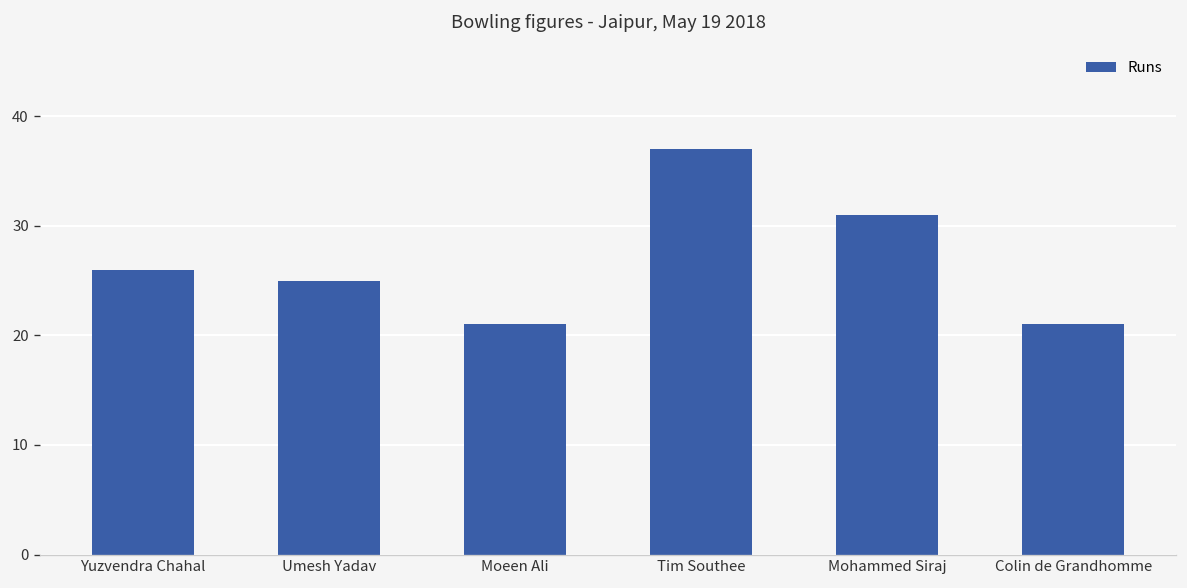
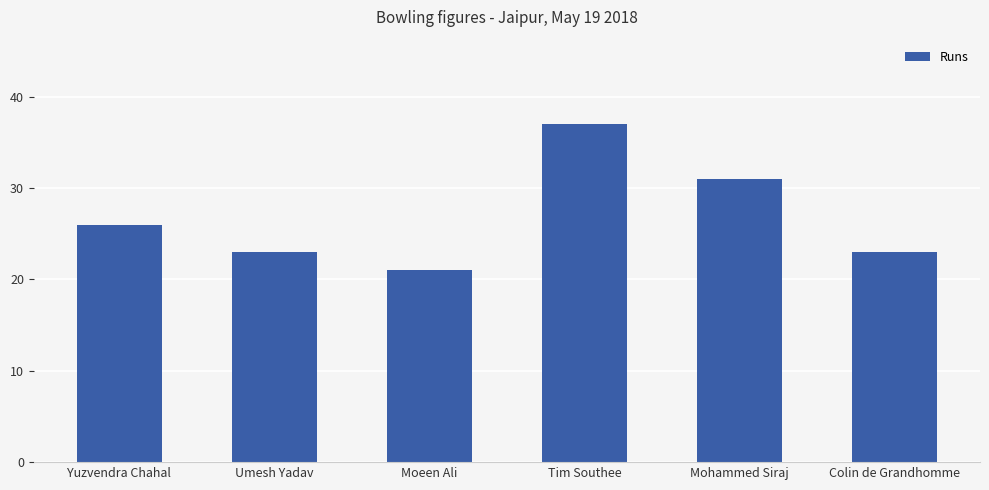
  {
    "Yuzvendra Chahal": 26,
-   "Umesh Yadav": 25,
+   "Umesh Yadav": 23,
    "Moeen Ali": 21,
    "Tim Southee": 37,
    "Mohammed Siraj": 31,
-   "Colin de Grandhomme": 21
+   "Colin de Grandhomme": 23
  }
